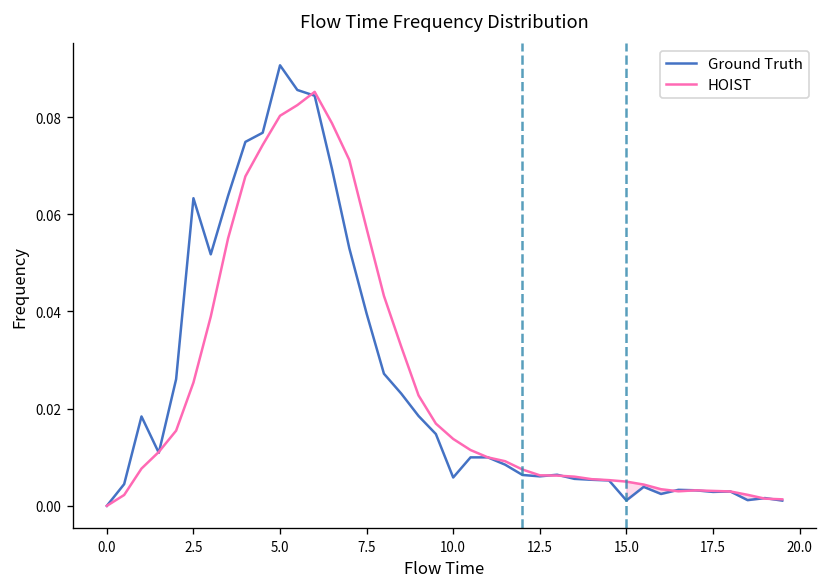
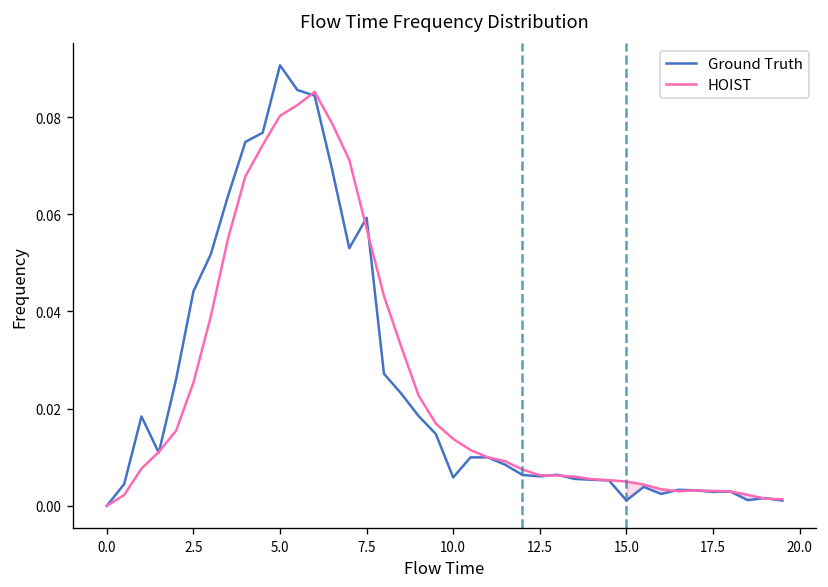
  {
    "Ground Truth": {
-     "2.5": 0.063,
+     "2.5": 0.044,
      "5.0": 0.091,
-     "7.5": 0.040,
+     "7.5": 0.059,
      "10.0": 0.006,
      "15.0": 0.001
    }
  }
